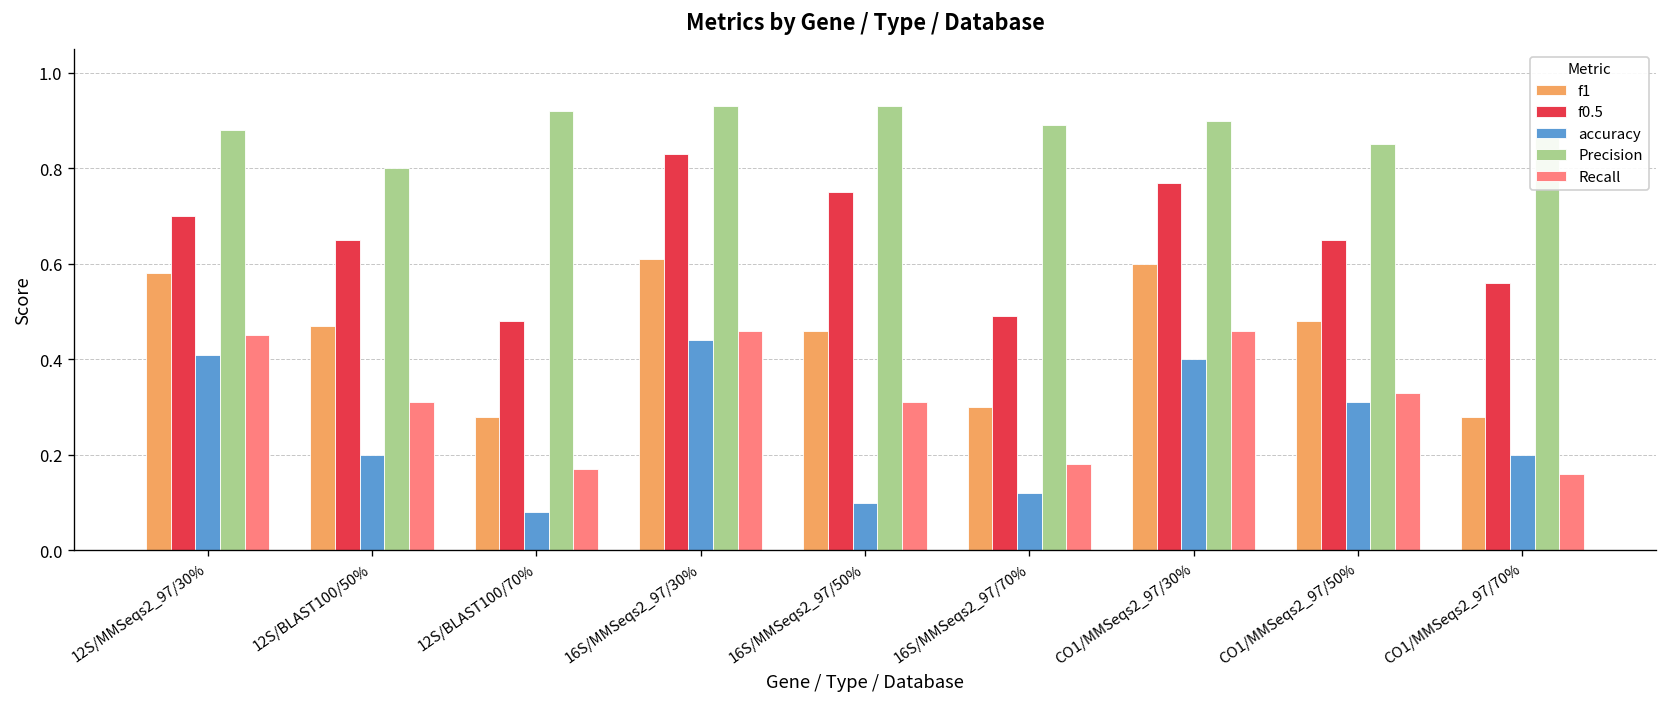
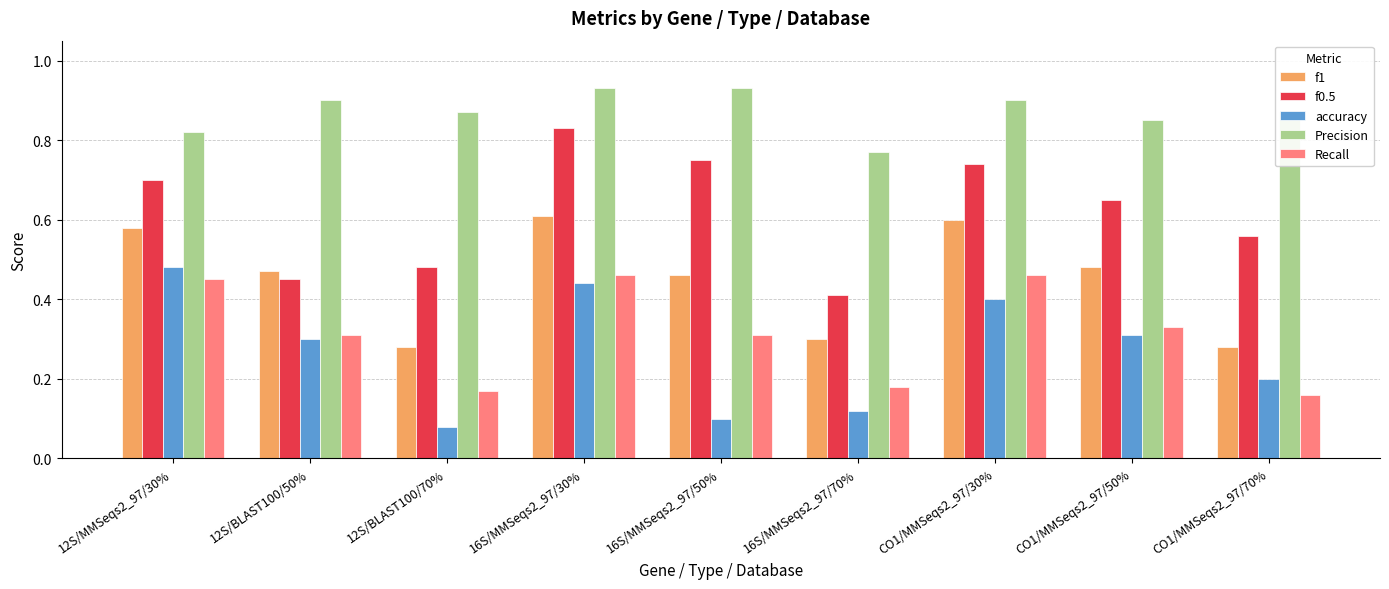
  {
    "f0.5": {
      "12S/MMSeqs2_97/30%": 0.70,
-     "12S/BLAST100/50%": 0.65,
+     "12S/BLAST100/50%": 0.45,
      "12S/BLAST100/70%": 0.48,
      "16S/MMSeqs2_97/30%": 0.83,
      "16S/MMSeqs2_97/50%": 0.75,
-     "16S/MMSeqs2_97/70%": 0.49,
-     "CO1/MMSeqs2_97/30%": 0.77,
+     "16S/MMSeqs2_97/70%": 0.41,
+     "CO1/MMSeqs2_97/30%": 0.74,
      "CO1/MMSeqs2_97/50%": 0.65,
      "CO1/MMSeqs2_97/70%": 0.56
    },
    "accuracy": {
-     "12S/MMSeqs2_97/30%": 0.41,
-     "12S/BLAST100/50%": 0.2,
+     "12S/MMSeqs2_97/30%": 0.48,
+     "12S/BLAST100/50%": 0.3,
      "12S/BLAST100/70%": 0.08,
      "16S/MMSeqs2_97/30%": 0.44,
      "16S/MMSeqs2_97/50%": 0.10,
      "16S/MMSeqs2_97/70%": 0.12,
      "CO1/MMSeqs2_97/30%": 0.40,
      "CO1/MMSeqs2_97/50%": 0.31,
      "CO1/MMSeqs2_97/70%": 0.20
    },
    "Precision": {
-     "12S/MMSeqs2_97/30%": 0.88,
-     "12S/BLAST100/50%": 0.8,
-     "12S/BLAST100/70%": 0.92,
+     "12S/MMSeqs2_97/30%": 0.82,
+     "12S/BLAST100/50%": 0.9,
+     "12S/BLAST100/70%": 0.87,
      "16S/MMSeqs2_97/30%": 0.93,
      "16S/MMSeqs2_97/50%": 0.93,
-     "16S/MMSeqs2_97/70%": 0.89,
+     "16S/MMSeqs2_97/70%": 0.77,
      "CO1/MMSeqs2_97/30%": 0.90,
      "CO1/MMSeqs2_97/50%": 0.85
    }
  }
